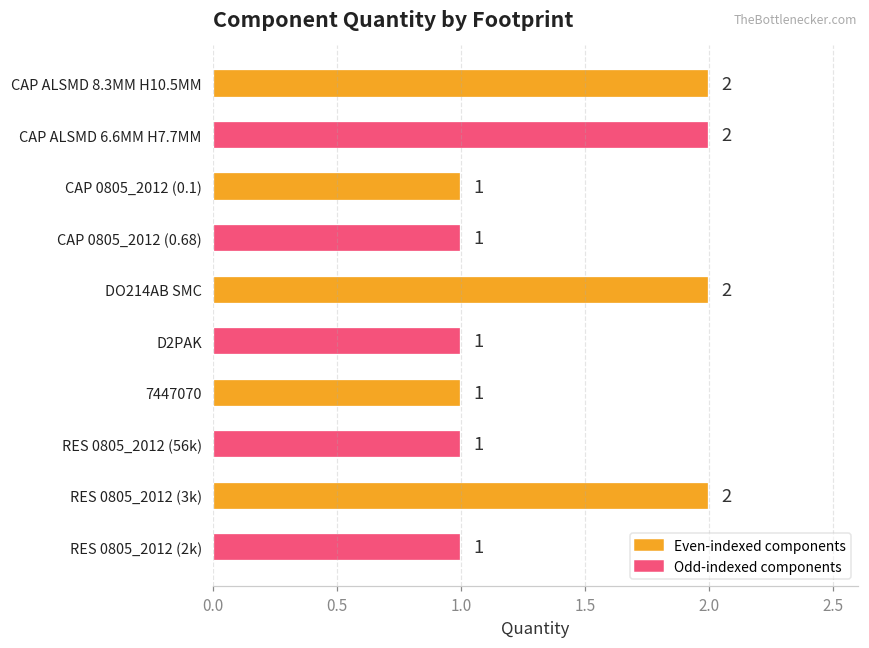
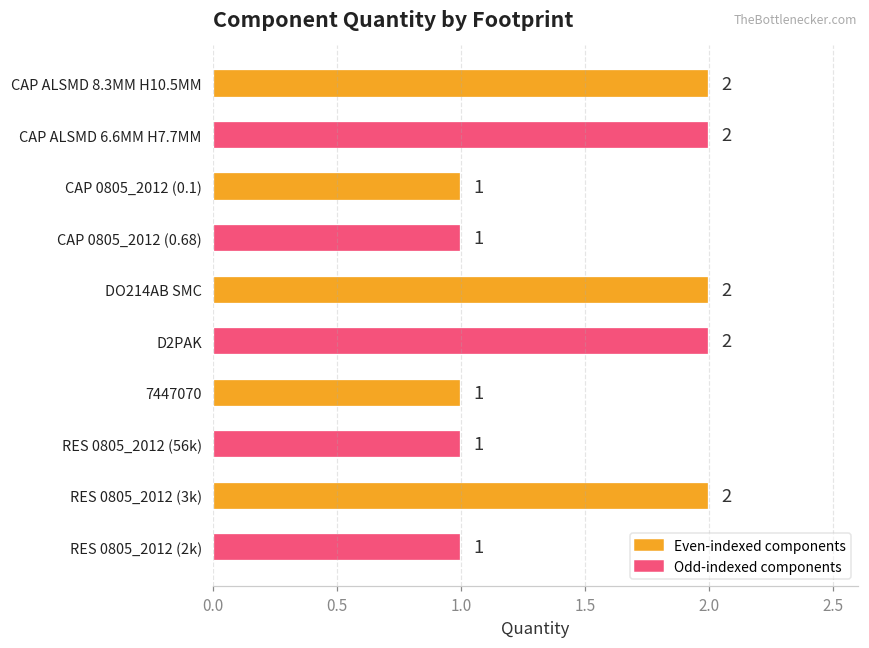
  {
    "CAP ALSMD 8.3MM H10.5MM": 2,
    "CAP ALSMD 6.6MM H7.7MM": 2,
    "CAP 0805_2012 (0.1)": 1,
    "CAP 0805_2012 (0.68)": 1,
    "DO214AB SMC": 2,
-   "D2PAK": 1,
+   "D2PAK": 2,
    "7447070": 1,
    "RES 0805_2012 (56k)": 1,
    "RES 0805_2012 (3k)": 2,
    "RES 0805_2012 (2k)": 1
  }
